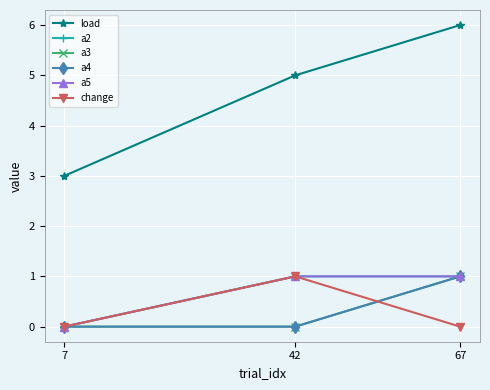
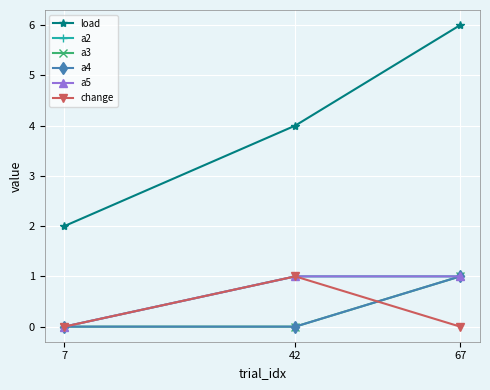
  {
    "load": {
-     "7": 3,
-     "42": 5,
+     "7": 2,
+     "42": 4,
      "67": 6
    },
    "a4": {
      "42": 0
    },
    "change": {
      "67": 0
    }
  }
